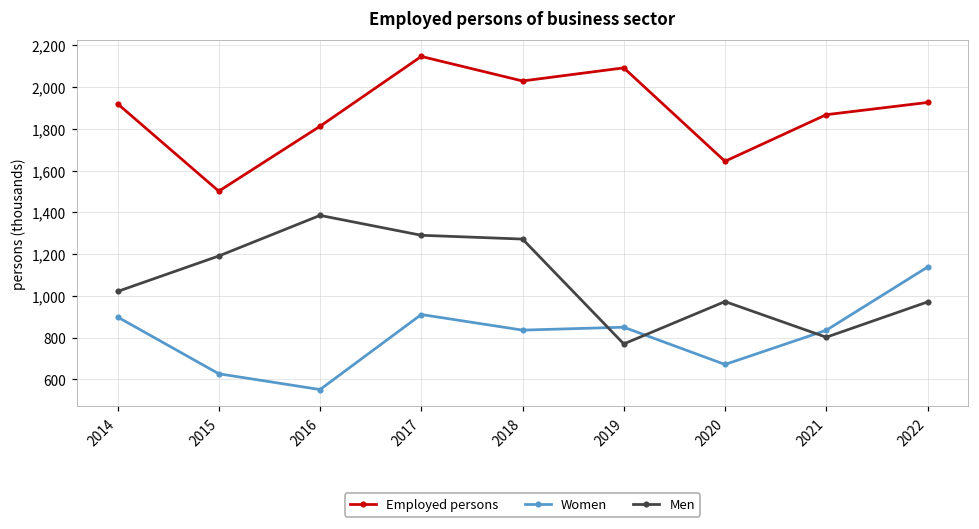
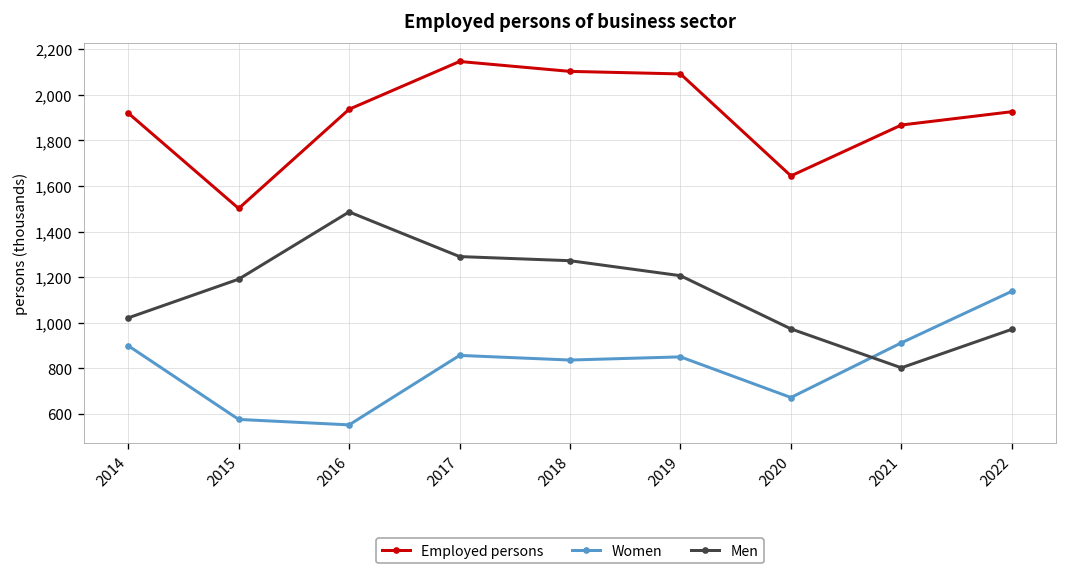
  {
    "Employed persons": {
      "2014": "1,920",
      "2015": "1,500",
-     "2016": "1,810",
+     "2016": "1,940",
      "2017": "2,150",
-     "2018": "2,030",
+     "2018": "2,100",
      "2019": "2,090",
      "2020": "1,640",
      "2021": "1,870",
      "2022": "1,930"
    },
    "Women": {
      "2014": "900",
-     "2015": "630",
+     "2015": "580",
      "2016": "550",
-     "2017": "910",
+     "2017": "860",
      "2018": "840",
      "2019": "850",
      "2020": "670",
-     "2021": "840",
+     "2021": "910",
      "2022": "1,140"
    },
    "Men": {
      "2014": "1,020",
      "2015": "1,190",
-     "2016": "1,390",
+     "2016": "1,490",
      "2017": "1,290",
      "2018": "1,270",
-     "2019": "770",
+     "2019": "1,210",
      "2020": "970",
      "2021": "800",
      "2022": "970"
    }
  }
